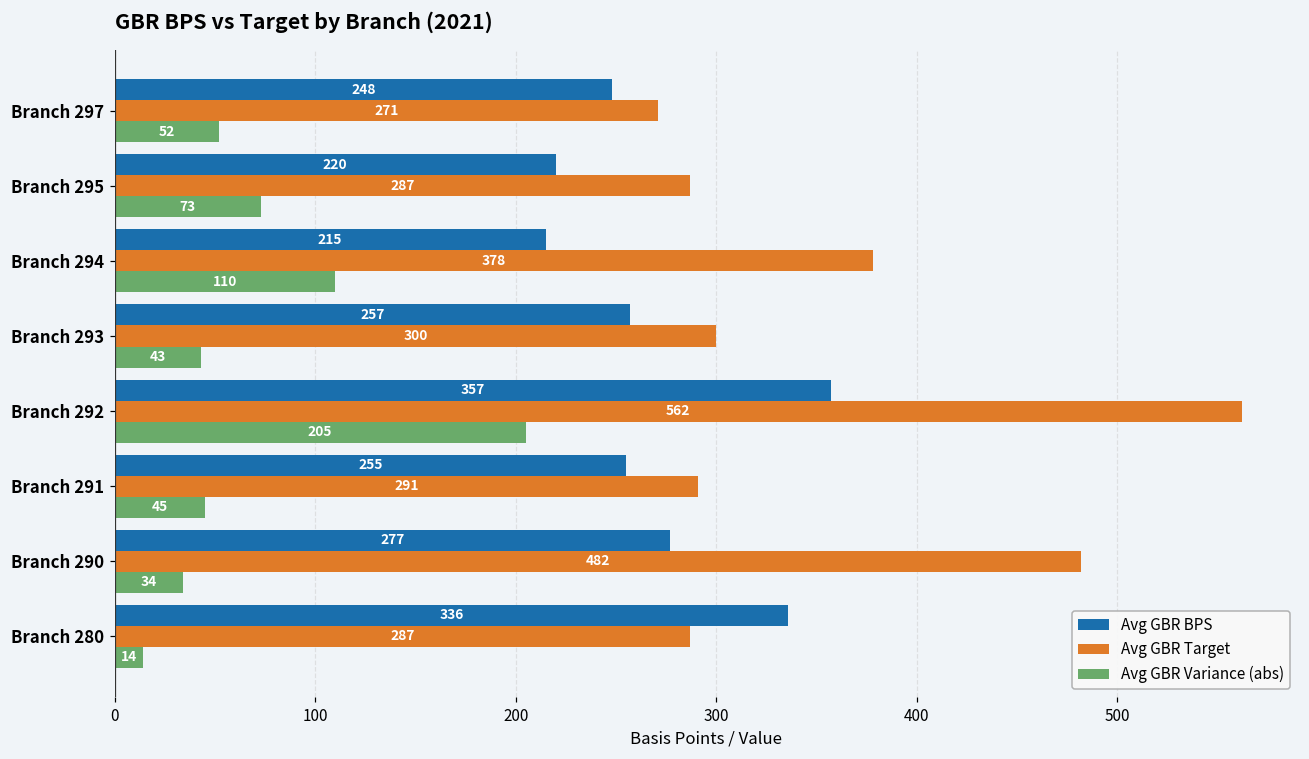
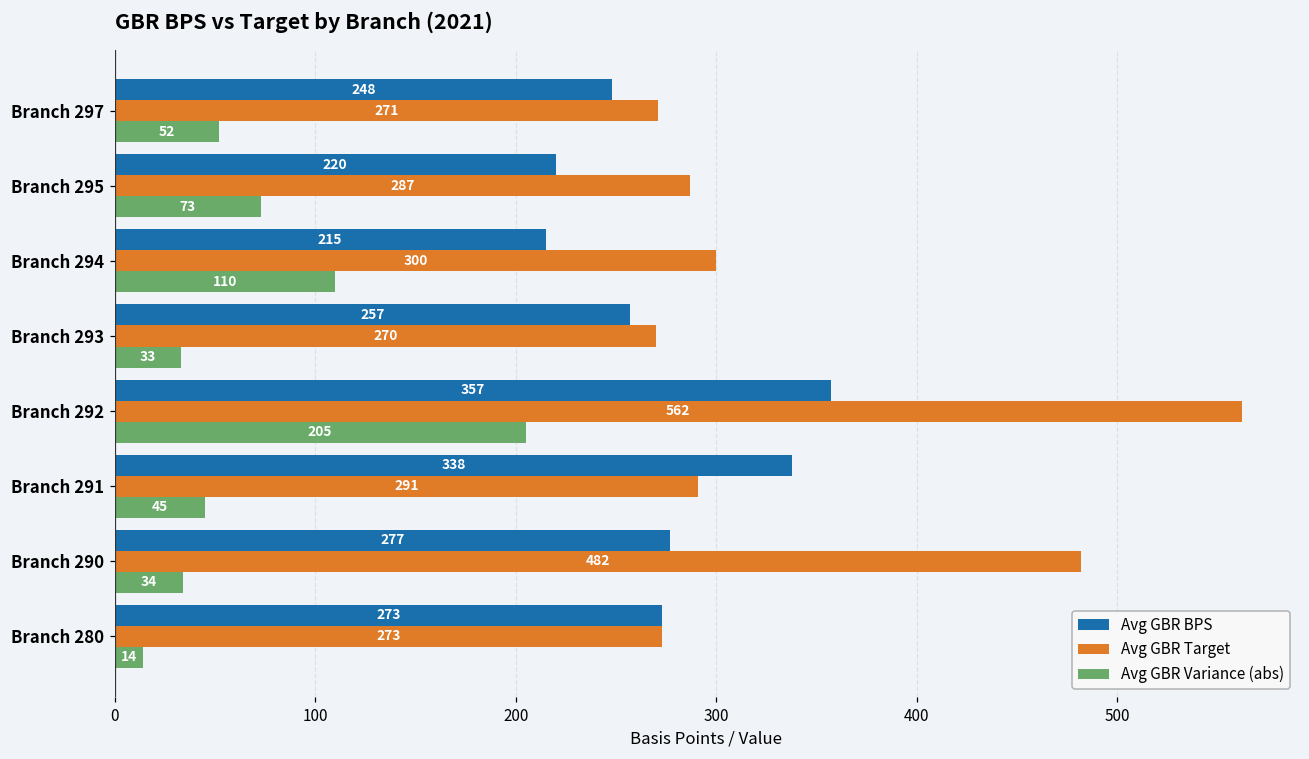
  {
    "Avg GBR BPS": {
      "Branch 297": 248,
      "Branch 295": 220,
      "Branch 294": 215,
      "Branch 293": 257,
      "Branch 292": 357,
-     "Branch 291": 255,
+     "Branch 291": 338,
      "Branch 290": 277,
-     "Branch 280": 336
+     "Branch 280": 273
    },
    "Avg GBR Target": {
      "Branch 297": 271,
      "Branch 295": 287,
-     "Branch 294": 378,
-     "Branch 293": 300,
+     "Branch 294": 300,
+     "Branch 293": 270,
      "Branch 292": 562,
      "Branch 291": 291,
      "Branch 290": 482,
-     "Branch 280": 287
+     "Branch 280": 273
    },
    "Avg GBR Variance (abs)": {
      "Branch 297": 52,
      "Branch 295": 73,
      "Branch 294": 110,
-     "Branch 293": 43,
+     "Branch 293": 33,
      "Branch 292": 205,
      "Branch 291": 45,
      "Branch 290": 34,
      "Branch 280": 14
    }
  }
